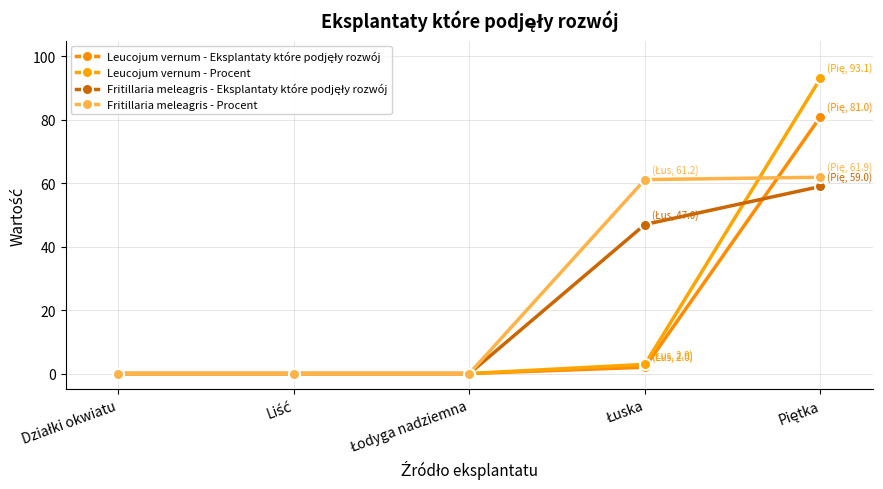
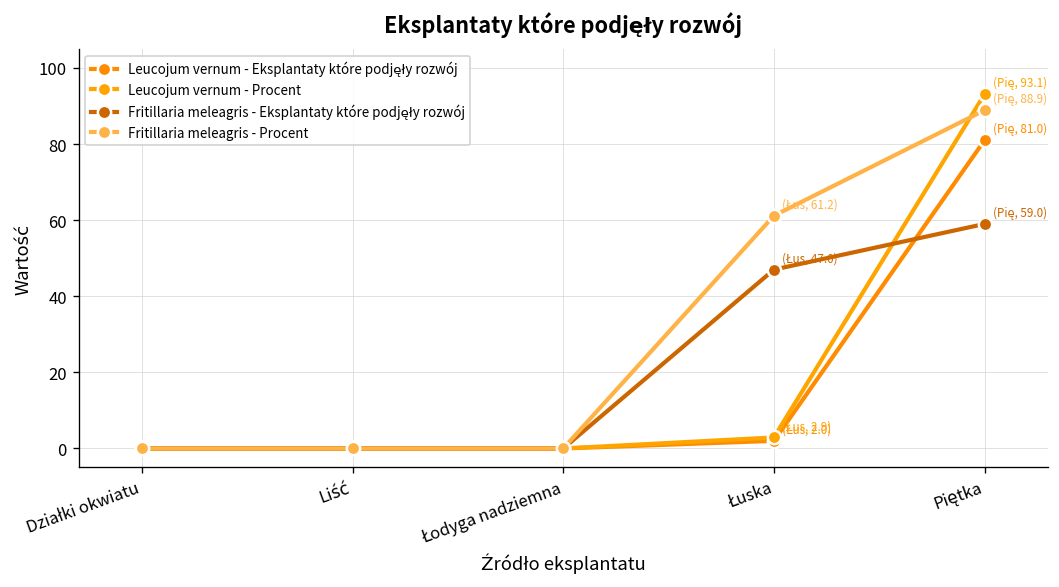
  {
    "Fritillaria meleagris - Eksplantaty które podjęły rozwój": {
      "Łuska": 47.0
    },
    "Fritillaria meleagris - Procent": {
      "Łuska": 61.2,
-     "Piętka": 61.9
+     "Piętka": 88.9
    }
  }
